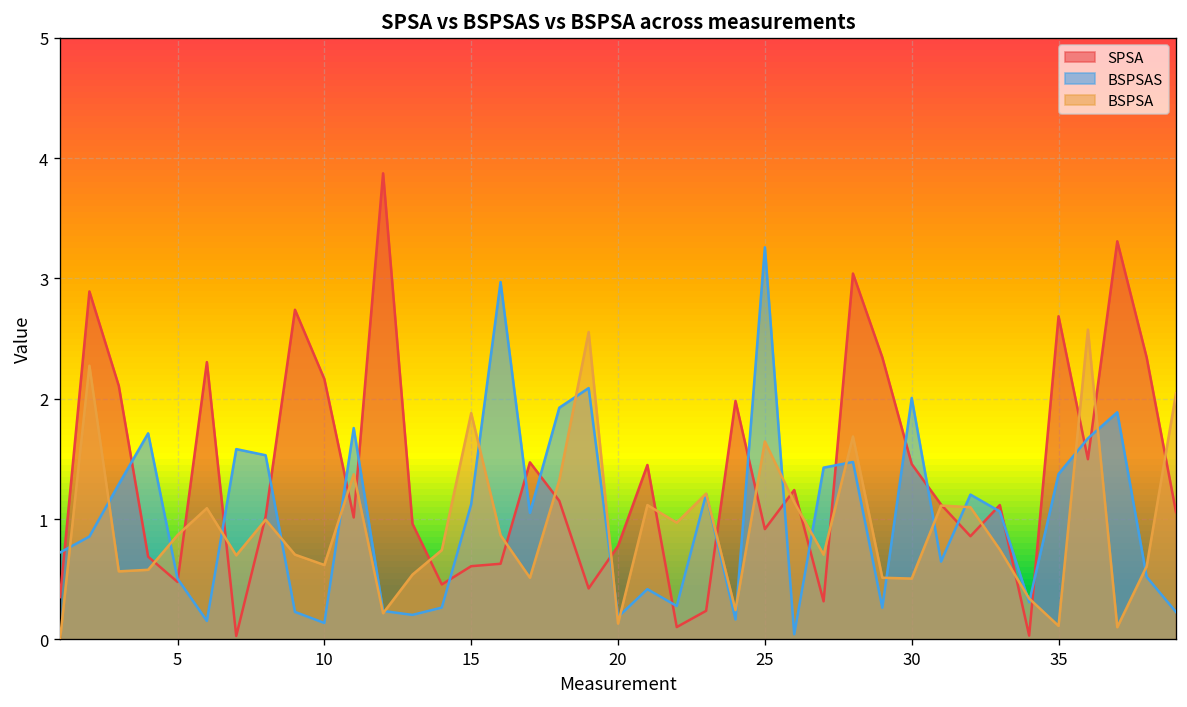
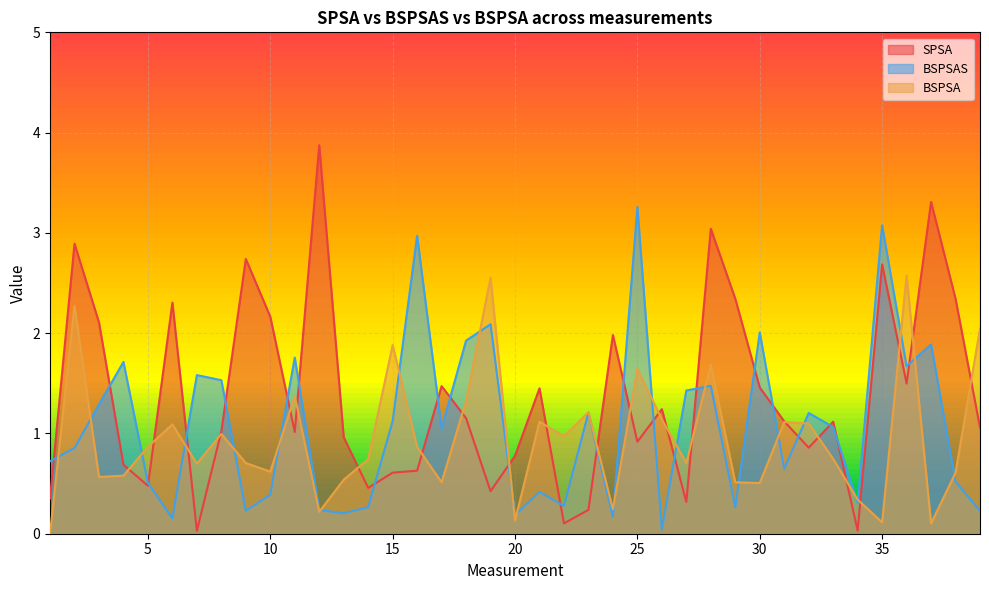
  {
    "BSPSAS": {
      "5": 0.51,
-     "10": 0.14,
+     "10": 0.39,
      "15": 1.12,
      "20": 0.19,
      "25": 3.26,
      "30": 2.01,
-     "35": 1.38
+     "35": 3.08
    }
  }
